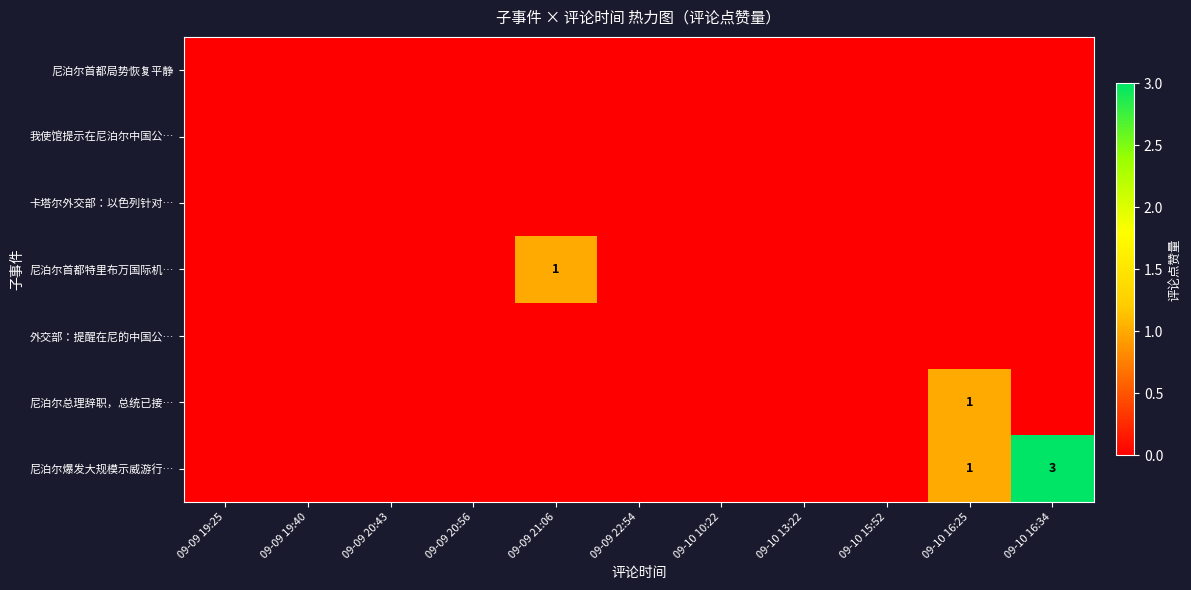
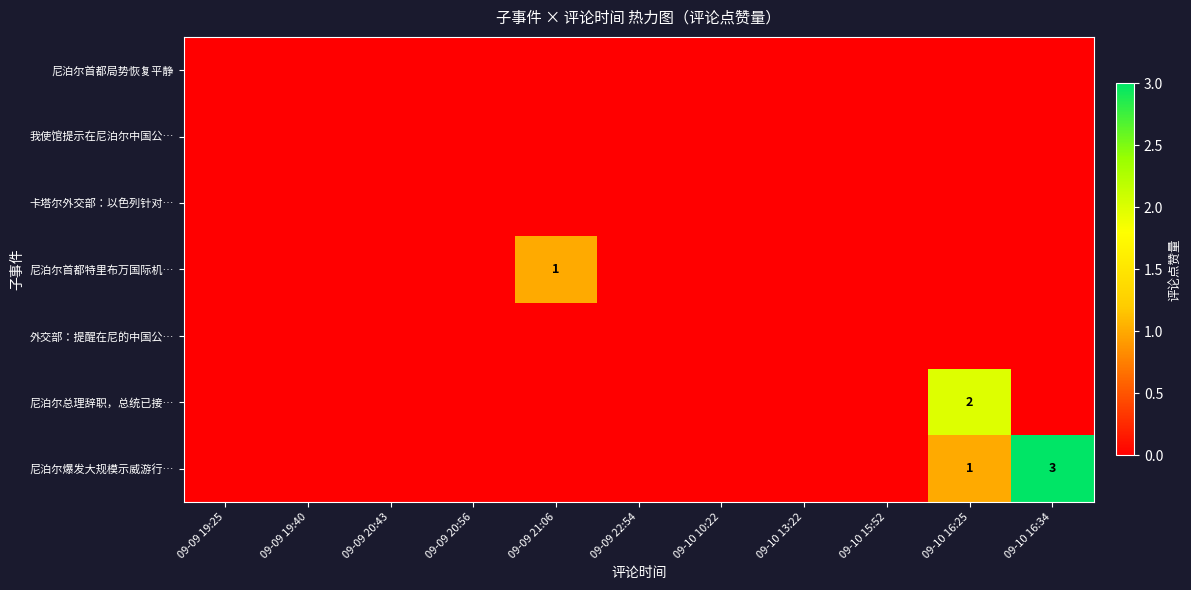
  {
    "尼泊尔首都特里布万国际机…": {
      "09-09 21:06": 1
    },
    "尼泊尔总理辞职，总统已接…": {
-     "09-10 16:25": 1
+     "09-10 16:25": 2
    },
    "尼泊尔爆发大规模示威游行…": {
      "09-10 16:25": 1,
      "09-10 16:34": 3
    }
  }
